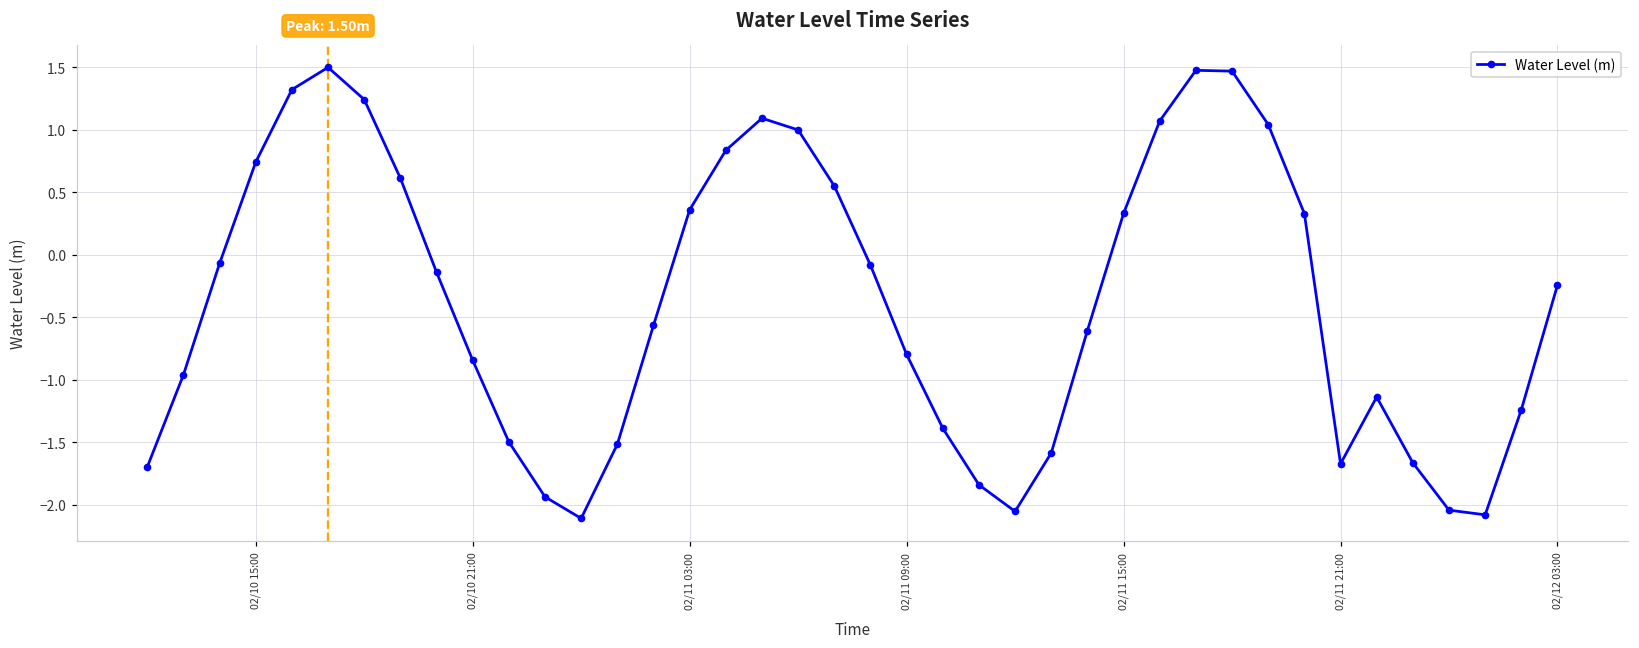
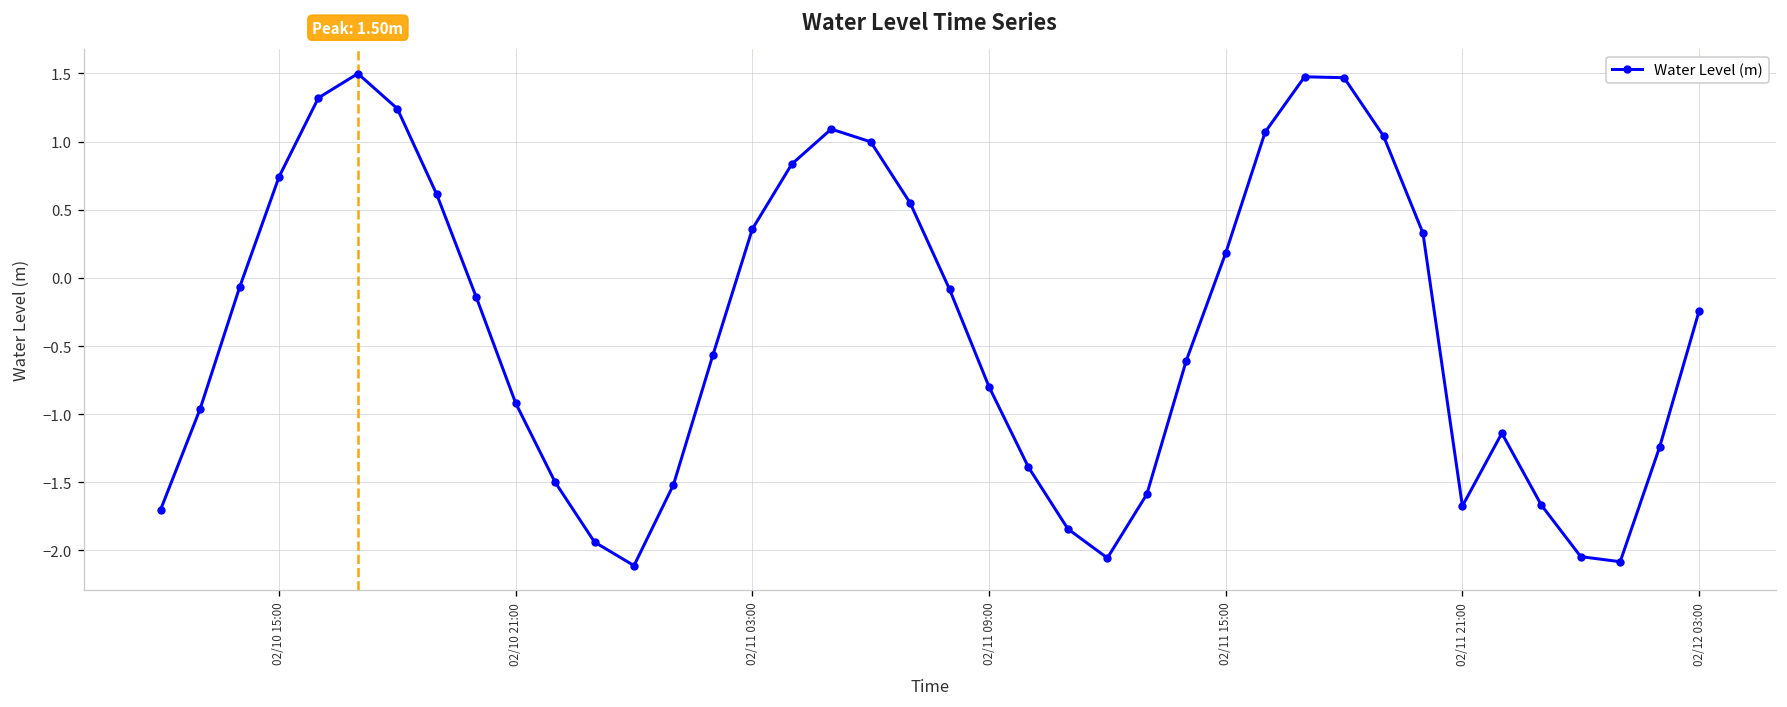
  {
    "02/10 15:00": 0.74,
-   "02/10 21:00": -0.85,
+   "02/10 21:00": -0.92,
    "02/11 03:00": 0.36,
    "02/11 09:00": -0.80,
-   "02/11 15:00": 0.33,
+   "02/11 15:00": 0.18,
    "02/11 21:00": -1.67,
    "02/12 03:00": -0.24
  }
